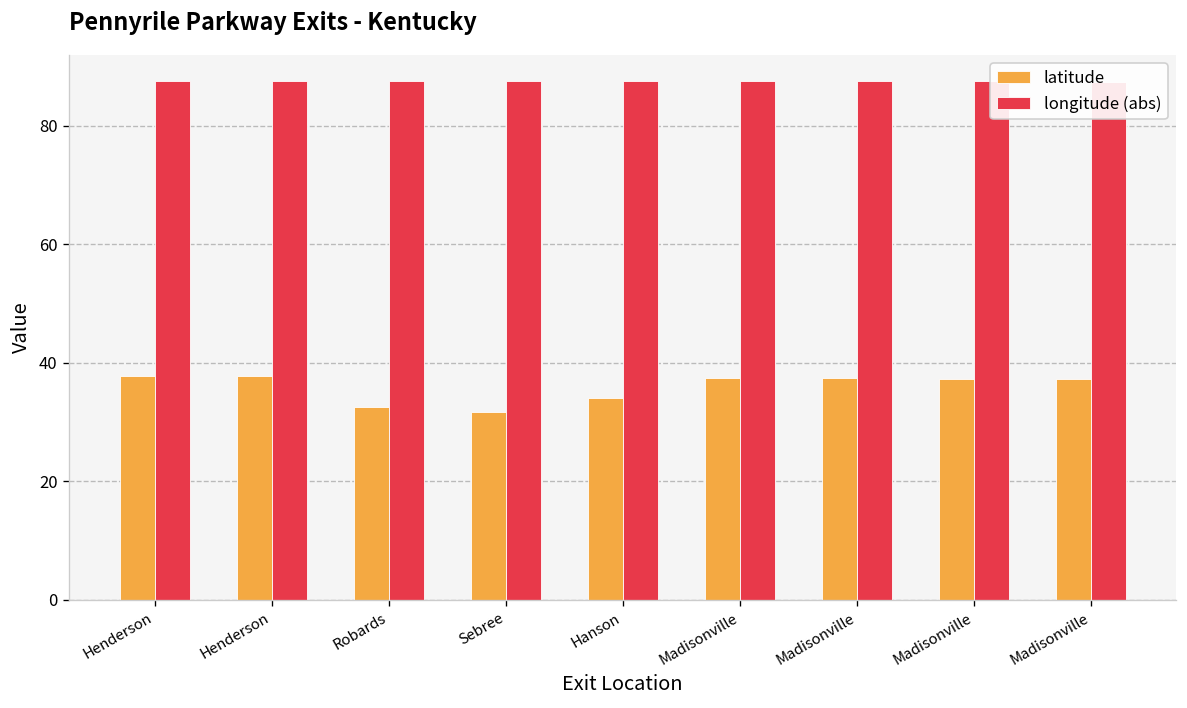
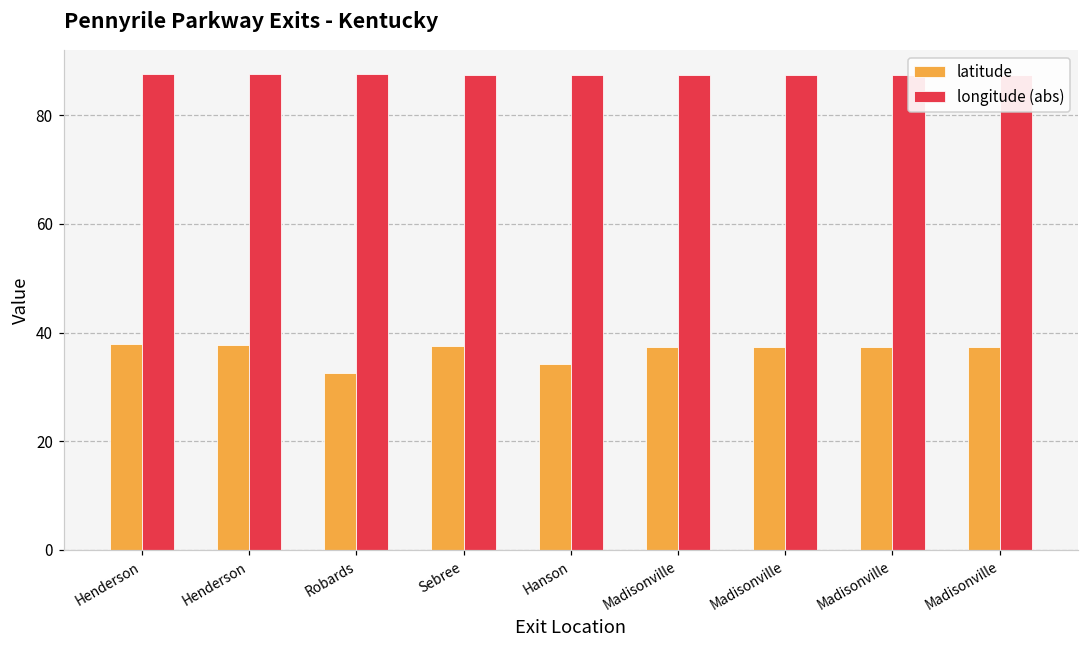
  {
    "latitude": {
      "Robards": 32,
-     "Sebree": 32,
+     "Sebree": 38,
      "Hanson": 34
    },
    "longitude (abs)": {
      "Robards": 88,
      "Sebree": 87,
      "Hanson": 87
    }
  }
